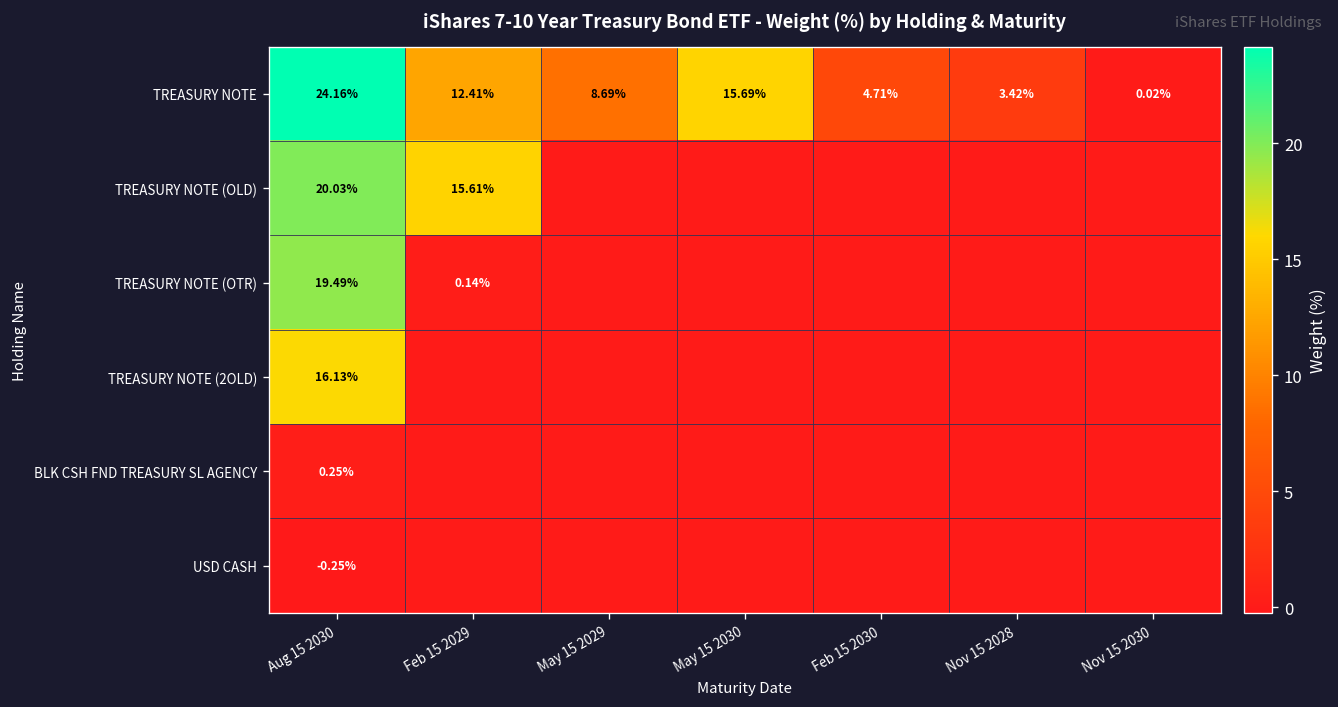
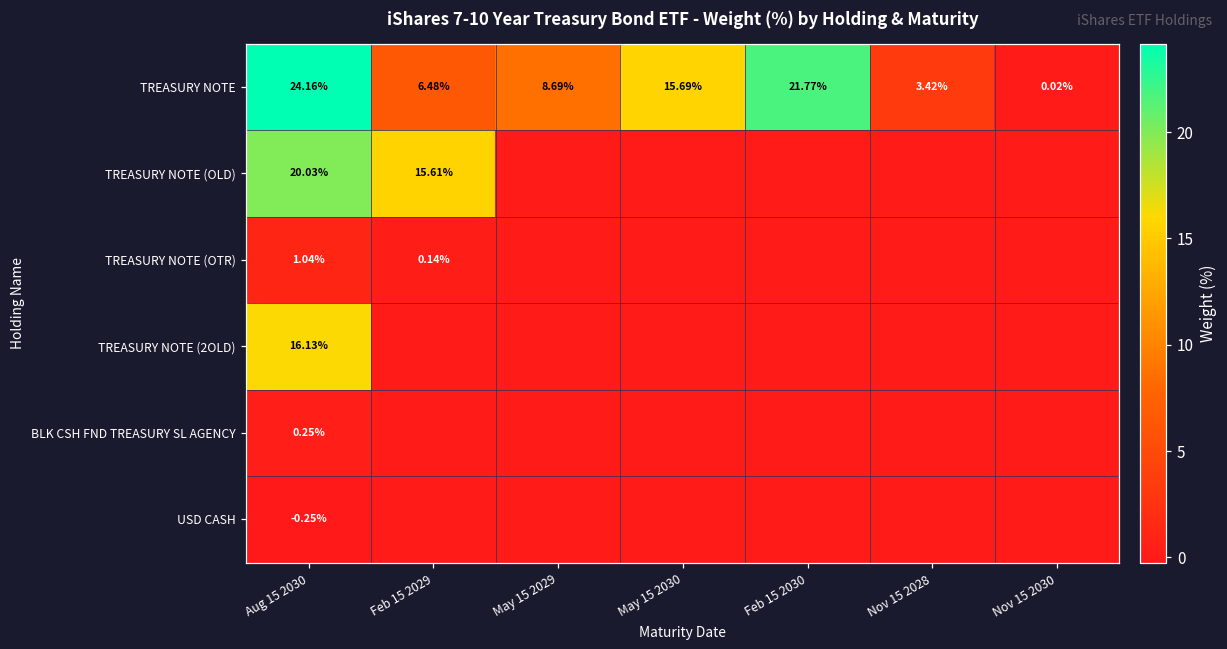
  {
    "TREASURY NOTE": {
      "Aug 15 2030": "24.16%",
-     "Feb 15 2029": "12.41%",
+     "Feb 15 2029": "6.48%",
      "May 15 2029": "8.69%",
      "May 15 2030": "15.69%",
-     "Feb 15 2030": "4.71%",
+     "Feb 15 2030": "21.77%",
      "Nov 15 2028": "3.42%",
      "Nov 15 2030": "0.02%"
    },
    "TREASURY NOTE (OLD)": {
      "Aug 15 2030": "20.03%",
      "Feb 15 2029": "15.61%"
    },
    "TREASURY NOTE (OTR)": {
-     "Aug 15 2030": "19.49%",
+     "Aug 15 2030": "1.04%",
      "Feb 15 2029": "0.14%"
    },
    "TREASURY NOTE (2OLD)": {
      "Aug 15 2030": "16.13%"
    },
    "BLK CSH FND TREASURY SL AGENCY": {
      "Aug 15 2030": "0.25%"
    },
    "USD CASH": {
      "Aug 15 2030": "-0.25%"
    }
  }
